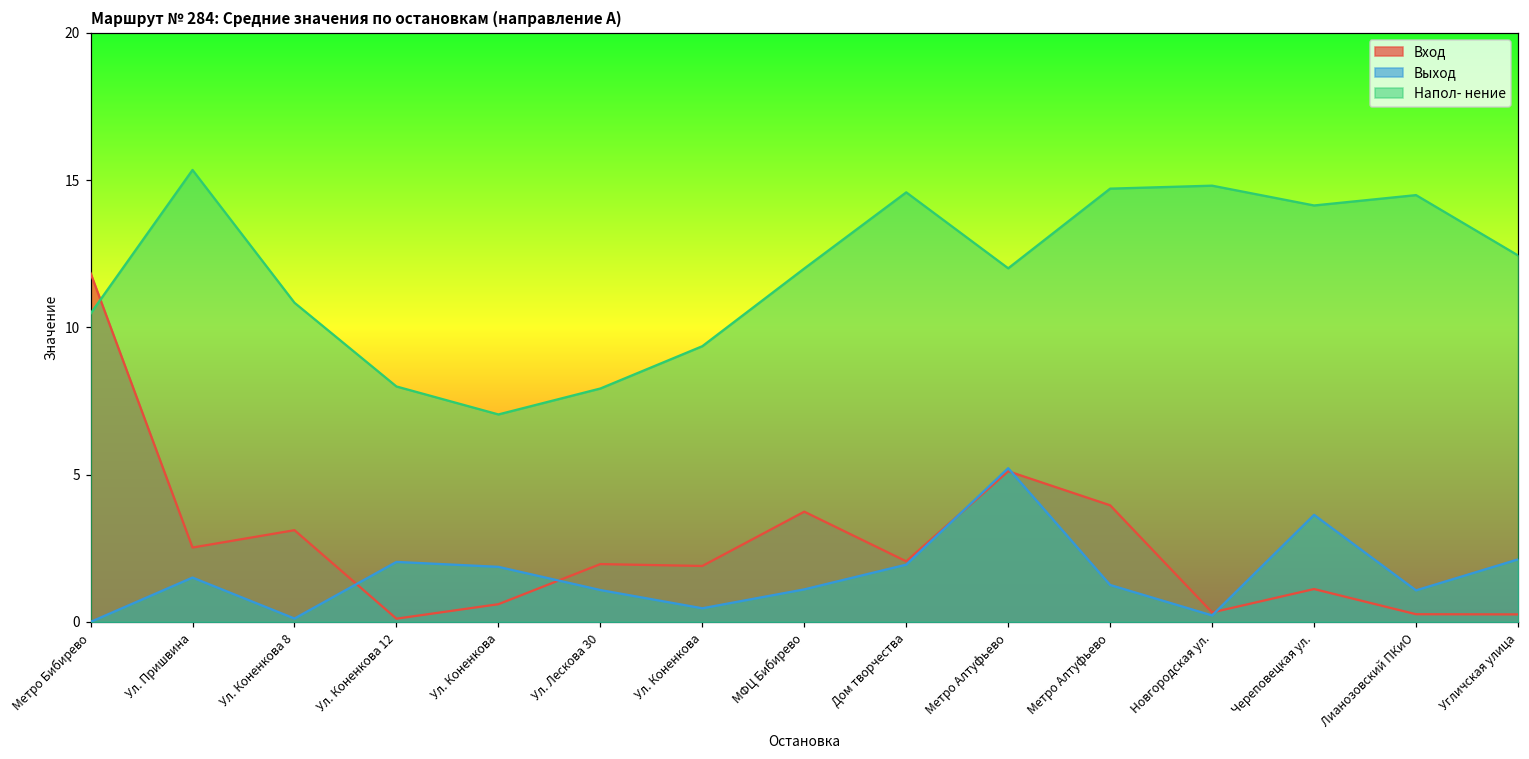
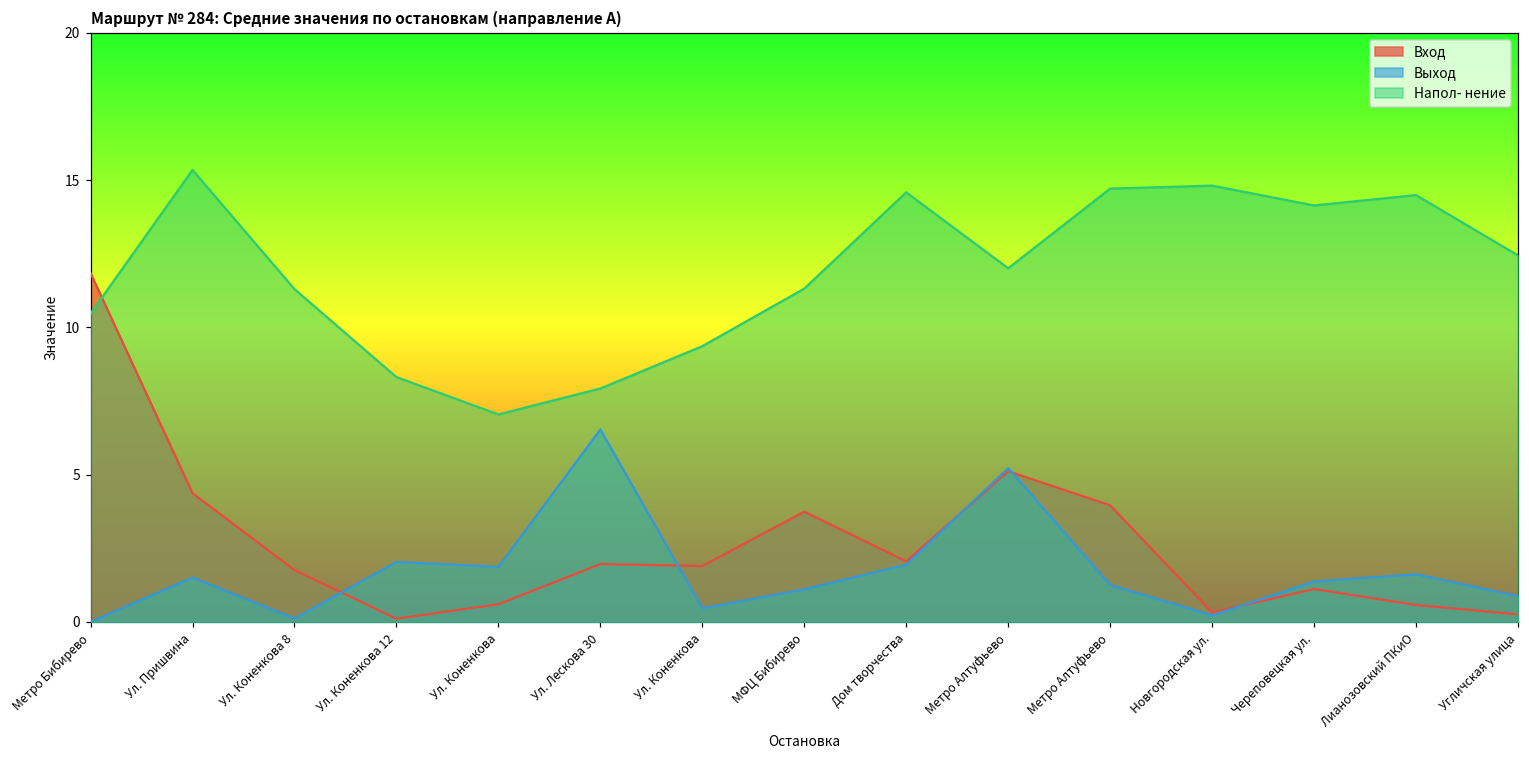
  {
    "Вход": {
      "Метро Бибирево": 11.8,
-     "Ул. Пришвина": 2.5,
-     "Ул. Коненкова 8": 3.1,
+     "Ул. Пришвина": 4.4,
+     "Ул. Коненкова 8": 1.8,
      "Ул. Коненкова 12": 0.1,
      "Ул. Лескова 30": 2.0,
      "МФЦ Бибирево": 3.7,
      "Дом творчества": 2.1,
      "Новгородская ул.": 0.3,
      "Череповецкая ул.": 1.1,
-     "Лианозовский ПКиО": 0.3,
+     "Лианозовский ПКиО": 0.6,
      "Угличская улица": 0.3
    },
    "Выход": {
      "Метро Бибирево": 0.0,
      "Ул. Пришвина": 1.5,
      "Ул. Коненкова 8": 0.1,
      "Ул. Коненкова 12": 2.0,
-     "Ул. Лескова 30": 1.1,
+     "Ул. Лескова 30": 6.5,
      "МФЦ Бибирево": 1.1,
      "Дом творчества": 1.9,
      "Новгородская ул.": 0.2,
-     "Череповецкая ул.": 3.6,
-     "Лианозовский ПКиО": 1.1,
-     "Угличская улица": 2.1
+     "Череповецкая ул.": 1.4,
+     "Лианозовский ПКиО": 1.6,
+     "Угличская улица": 0.9
    },
    "Напол- нение": {
      "Метро Бибирево": 10.5,
      "Ул. Пришвина": 15.3,
-     "Ул. Коненкова 8": 10.8,
-     "Ул. Коненкова 12": 8.0,
+     "Ул. Коненкова 8": 11.3,
+     "Ул. Коненкова 12": 8.3,
      "Ул. Лескова 30": 7.9,
-     "МФЦ Бибирево": 12.0,
+     "МФЦ Бибирево": 11.3,
      "Дом творчества": 14.6,
      "Новгородская ул.": 14.8,
      "Череповецкая ул.": 14.1,
      "Лианозовский ПКиО": 14.5,
      "Угличская улица": 12.4
    }
  }
